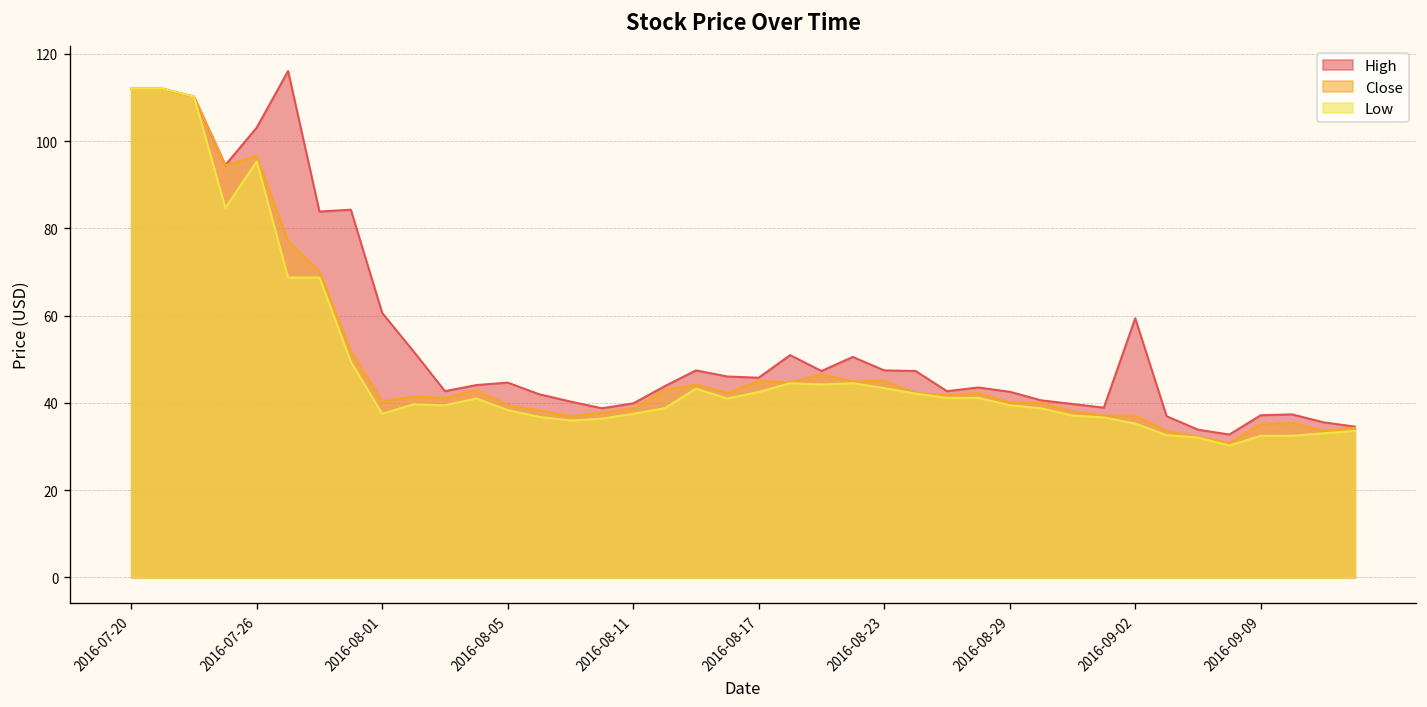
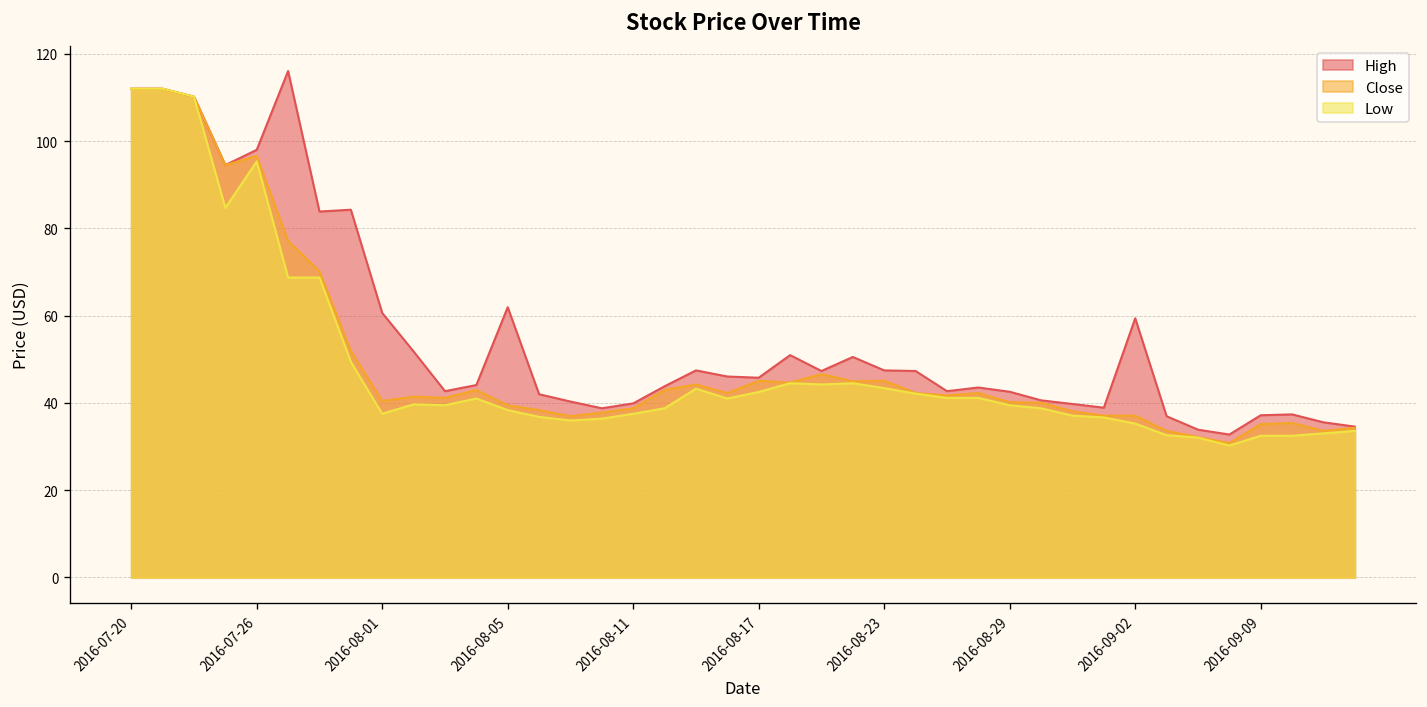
  {
    "High": {
-     "2016-07-26": 103,
+     "2016-07-26": 98,
      "2016-08-01": 61,
-     "2016-08-05": 45,
+     "2016-08-05": 62,
      "2016-08-11": 40,
      "2016-08-23": 47,
      "2016-08-29": 43,
      "2016-09-02": 59,
      "2016-09-09": 37
    }
  }
